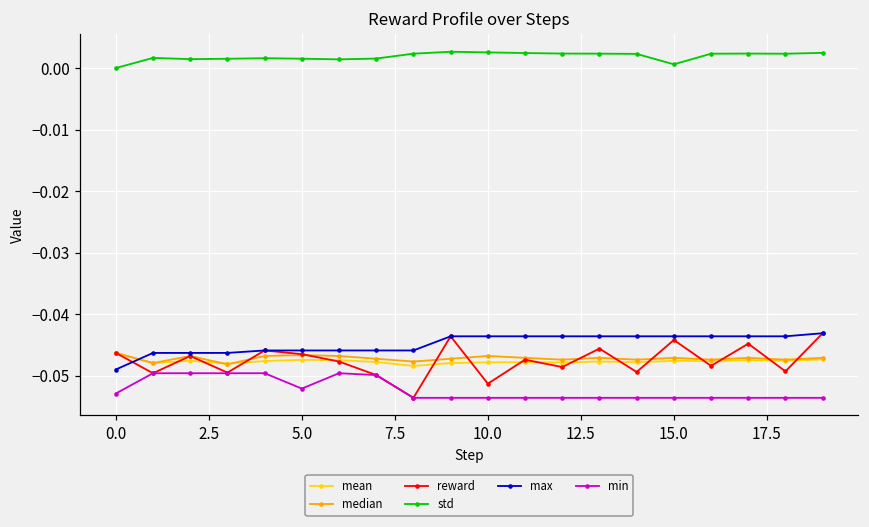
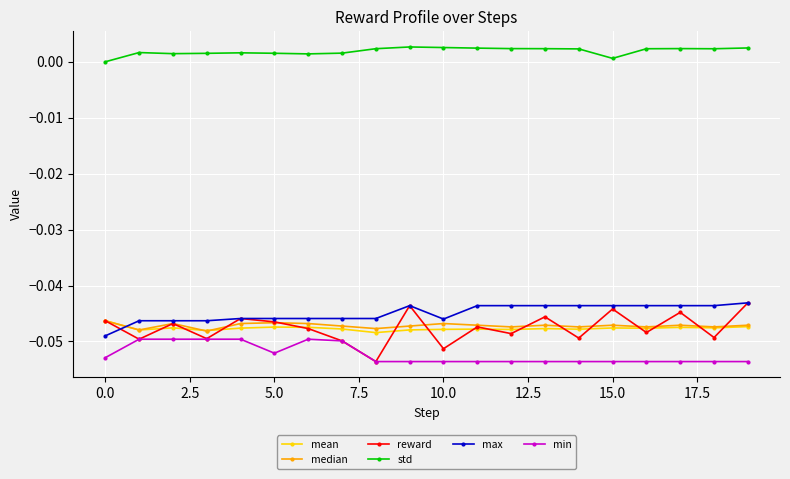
  {
    "reward": {
      "10.0": -0.051,
      "15.0": -0.044
    },
    "std": {
      "0.0": 0.000,
      "5.0": 0.002,
      "10.0": 0.003,
      "15.0": 0.001
    },
    "max": {
      "0.0": -0.049,
      "5.0": -0.046,
-     "10.0": -0.044,
+     "10.0": -0.046,
      "15.0": -0.044
    },
    "min": {
      "0.0": -0.053,
      "5.0": -0.052,
      "10.0": -0.054,
      "15.0": -0.054
    }
  }
